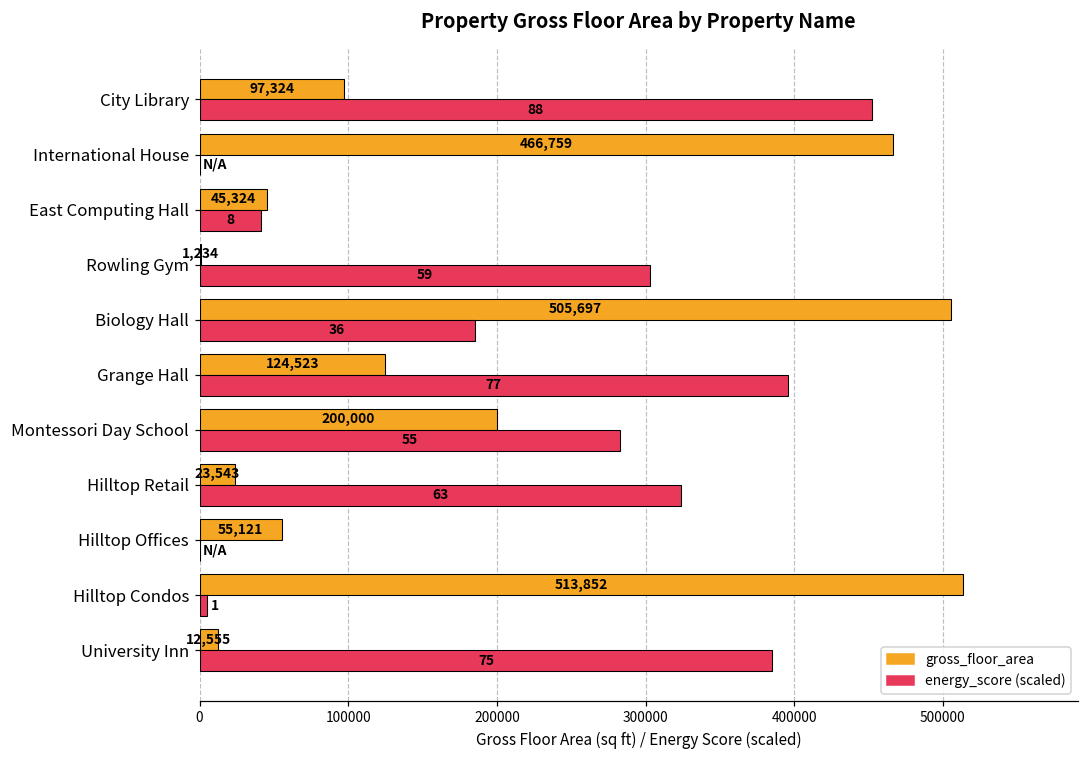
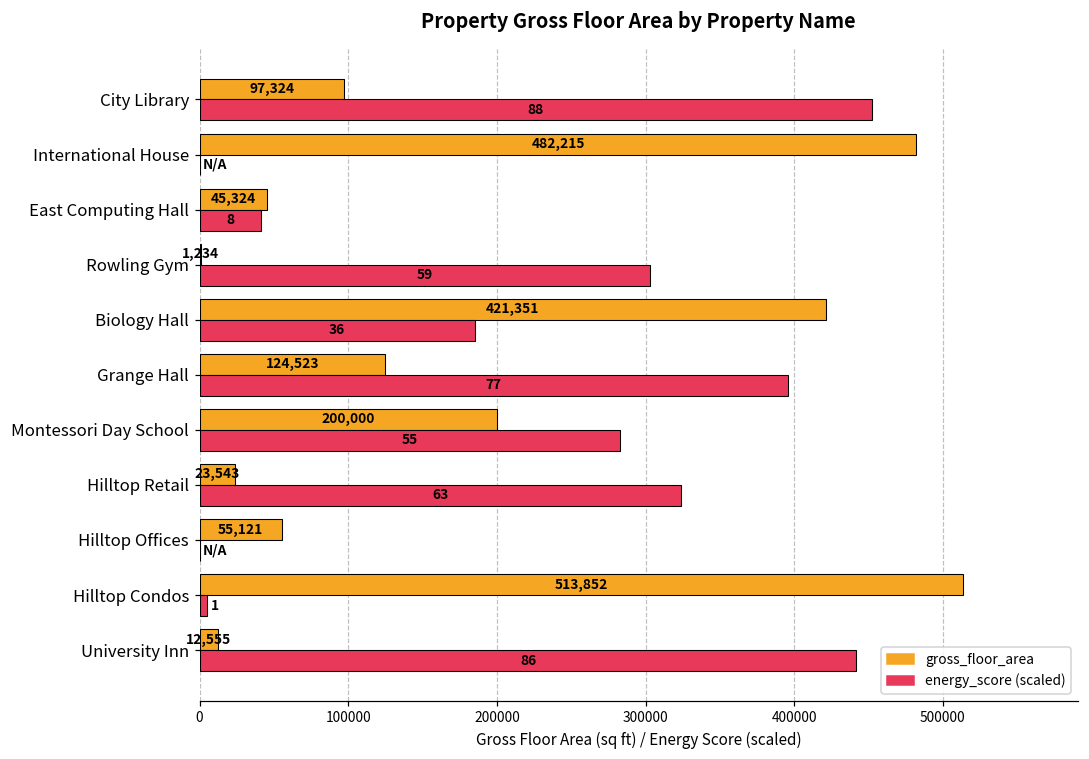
  {
    "gross_floor_area": {
      "City Library": "97,324",
-     "International House": "466,759",
+     "International House": "482,215",
      "East Computing Hall": "45,324",
      "Rowling Gym": "1,234",
-     "Biology Hall": "505,697",
+     "Biology Hall": "421,351",
      "Grange Hall": "124,523",
      "Montessori Day School": "200,000",
      "Hilltop Retail": "23,543",
      "Hilltop Offices": "55,121",
      "Hilltop Condos": "513,852",
      "University Inn": "12,555"
    },
    "energy_score (scaled)": {
-     "University Inn": "75"
+     "University Inn": "86"
    }
  }
